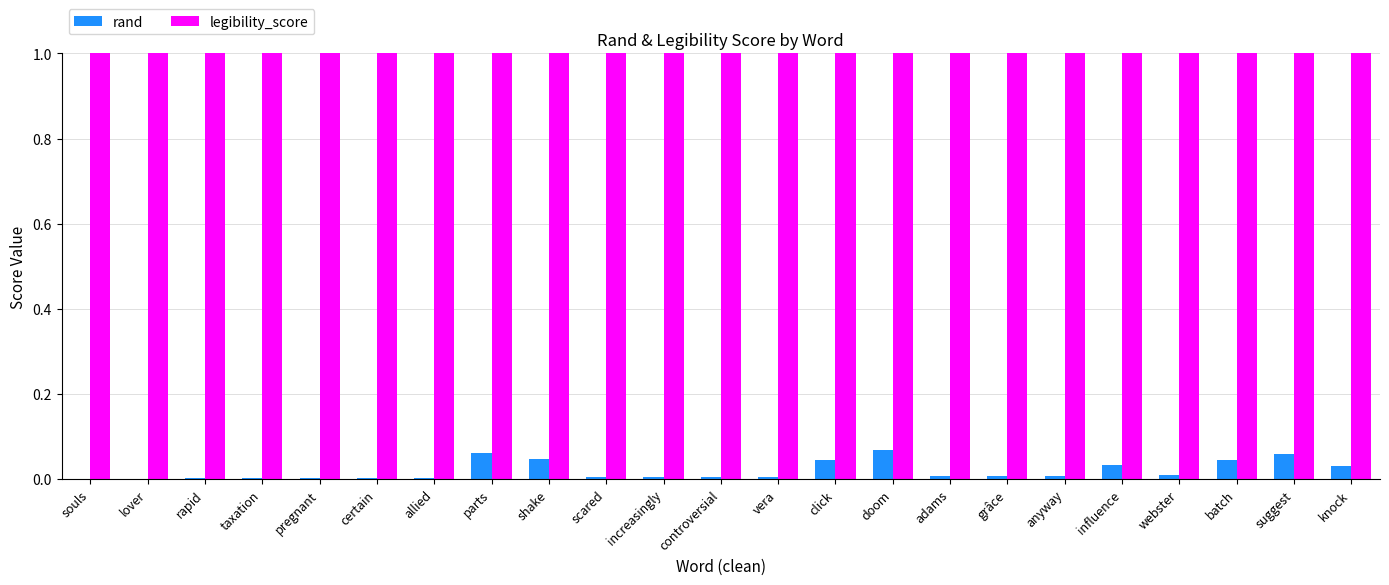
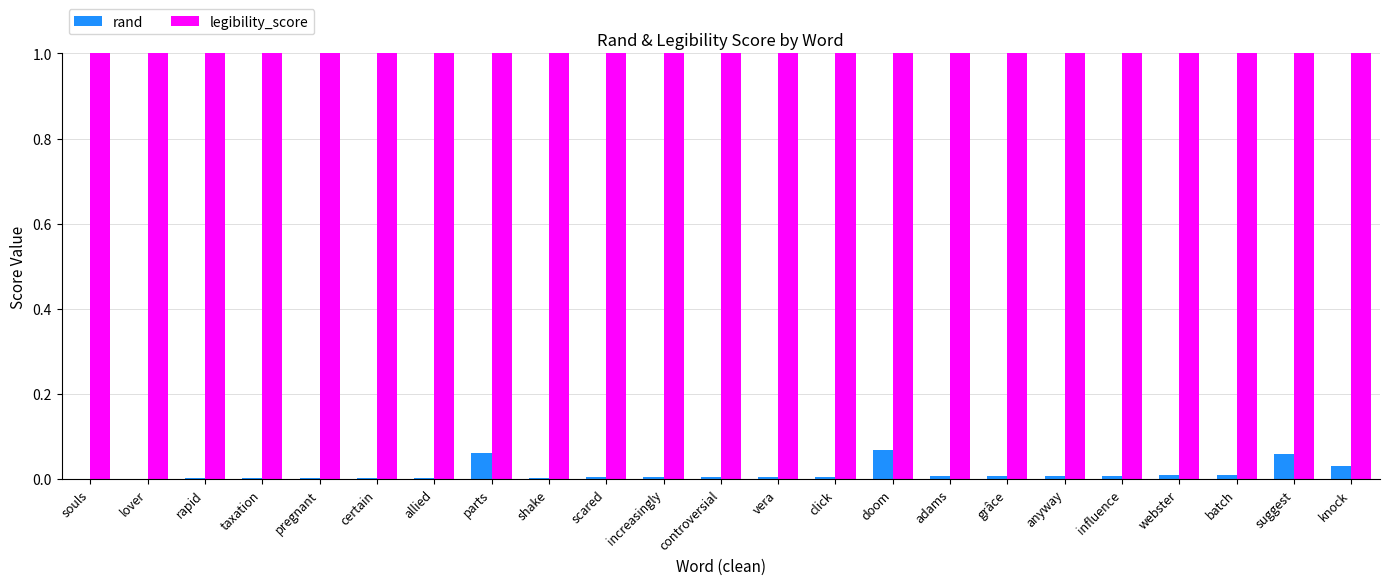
  {
    "rand": {
      "parts": 0.06,
-     "shake": 0.05,
+     "shake": 0.00,
      "controversial": 0.01,
      "vera": 0.01,
-     "click": 0.05,
+     "click": 0.01,
      "doom": 0.07,
      "adams": 0.01,
      "grâce": 0.01,
      "anyway": 0.01,
-     "influence": 0.03,
+     "influence": 0.01,
      "webster": 0.01,
-     "batch": 0.04,
+     "batch": 0.01,
      "suggest": 0.06,
      "knock": 0.03
    },
    "legibility_score": {
      "souls": 1.00,
      "lover": 1.00,
      "rapid": 1.00,
      "taxation": 1.00,
      "pregnant": 1.00,
      "certain": 1.00,
      "allied": 1.00,
      "parts": 1.00,
      "shake": 1.00,
      "scared": 1.00,
      "increasingly": 1.00,
      "controversial": 1.00,
      "vera": 1.00,
      "click": 1.00,
      "doom": 1.00,
      "adams": 1.00,
      "grâce": 1.00,
      "anyway": 1.00,
      "influence": 1.00,
      "webster": 1.00,
      "batch": 1.00,
      "suggest": 1.00,
      "knock": 1.00
    }
  }
